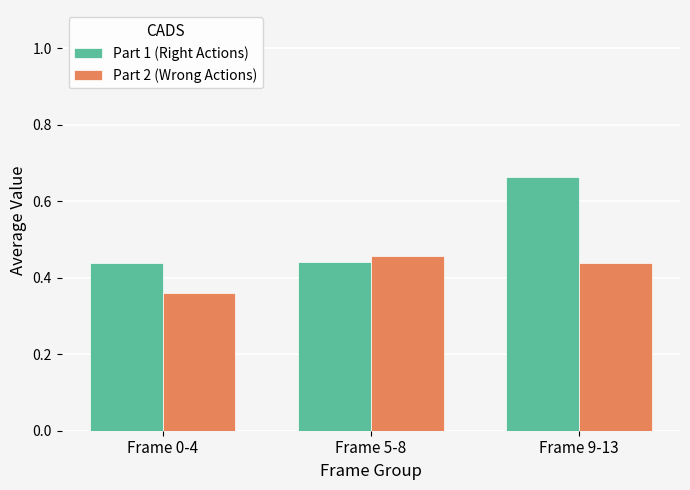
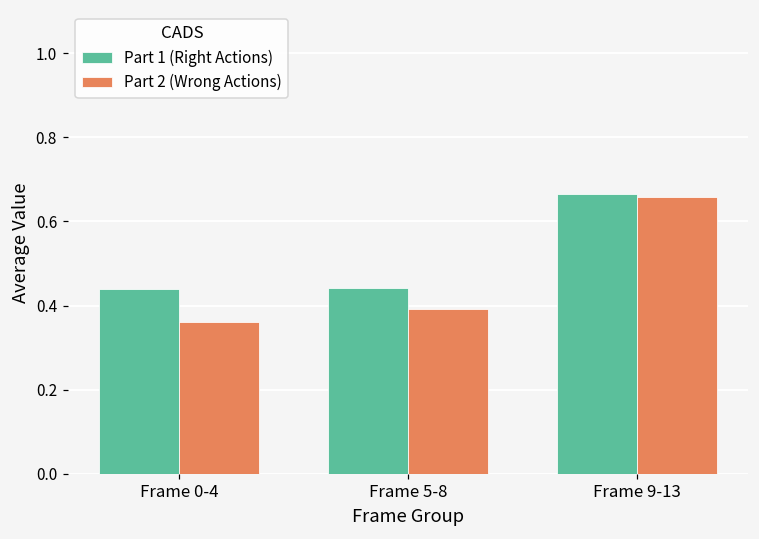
  {
    "Part 1 (Right Actions)": {
      "Frame 0-4": 0.44,
      "Frame 5-8": 0.44,
      "Frame 9-13": 0.66
    },
    "Part 2 (Wrong Actions)": {
      "Frame 0-4": 0.36,
-     "Frame 5-8": 0.46,
-     "Frame 9-13": 0.44
+     "Frame 5-8": 0.39,
+     "Frame 9-13": 0.66
    }
  }
